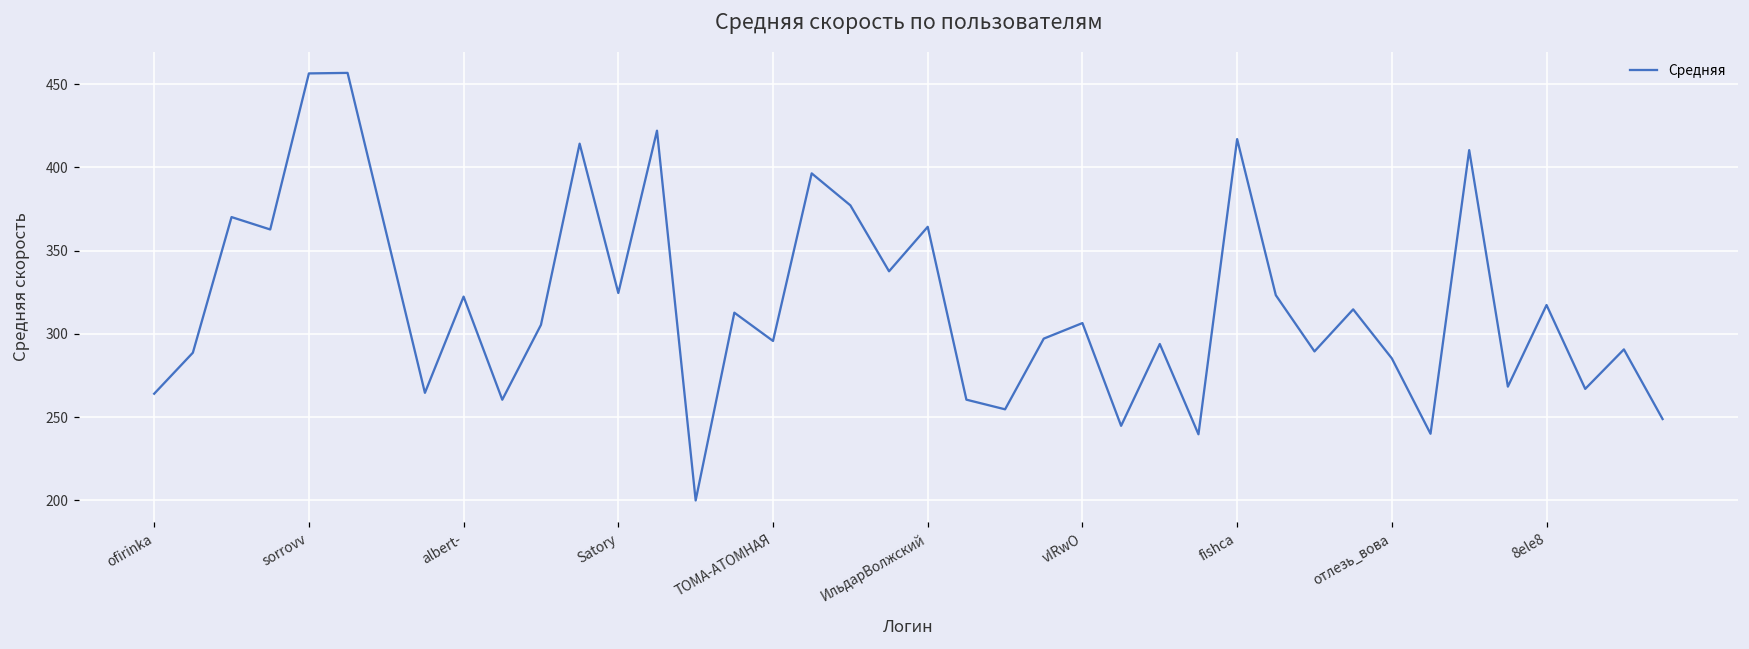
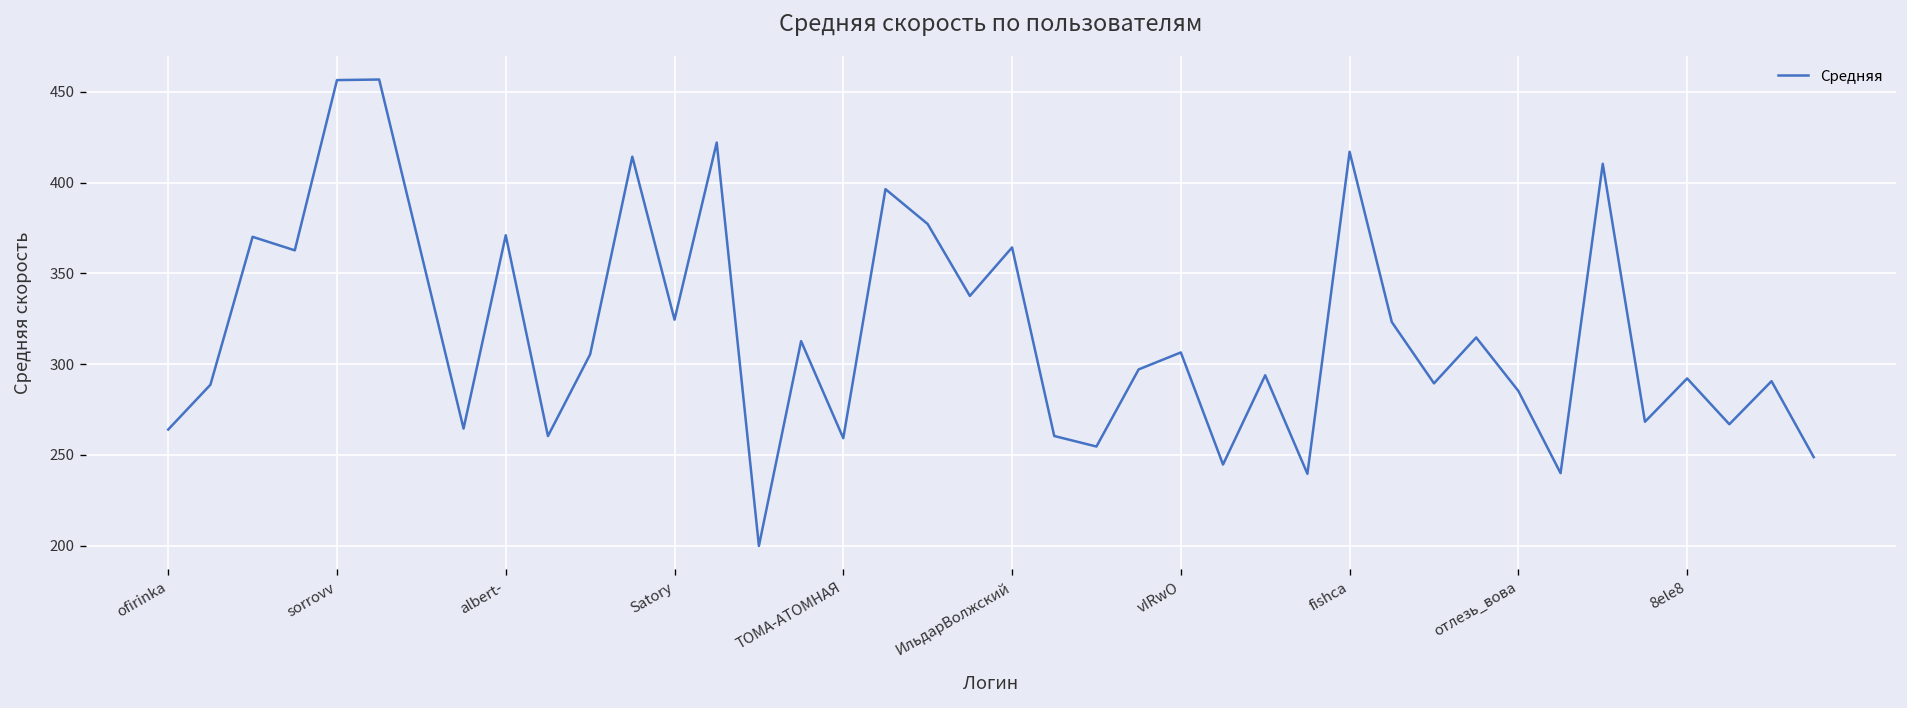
  {
    "ofirinka": 264,
    "sorrovv": 456,
-   "albert-": 322,
+   "albert-": 371,
    "Satory": 324,
-   "ТОМА-АТОМНАЯ": 296,
+   "ТОМА-АТОМНАЯ": 259,
    "ИльдарВолжский": 364,
    "vIRwO": 306,
    "fishca": 417,
    "отлезь_вова": 285,
-   "8ele8": 317
+   "8ele8": 292
  }
